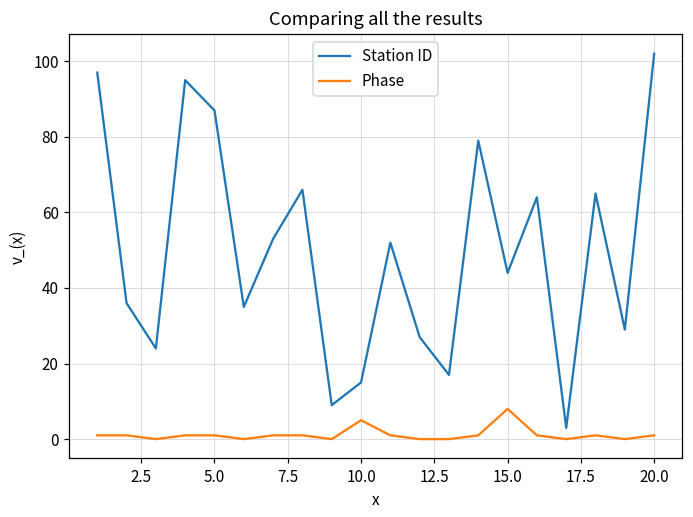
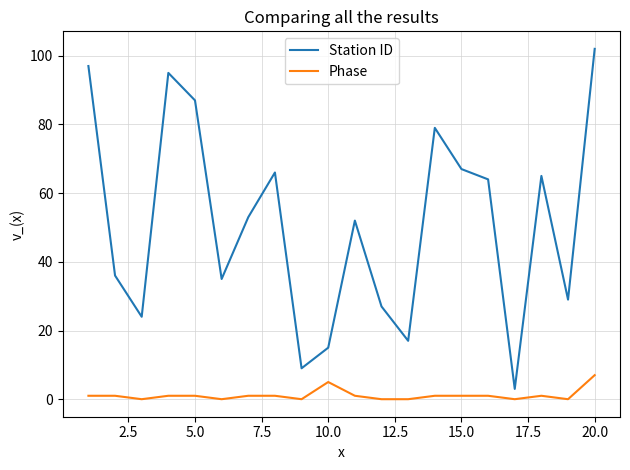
  {
    "Station ID": {
      "5.0": 87,
      "10.0": 15,
-     "15.0": 44,
+     "15.0": 67,
      "20.0": 102
    },
    "Phase": {
      "5.0": 1,
      "10.0": 5,
-     "15.0": 8,
-     "20.0": 1
+     "15.0": 1,
+     "20.0": 7
    }
  }
